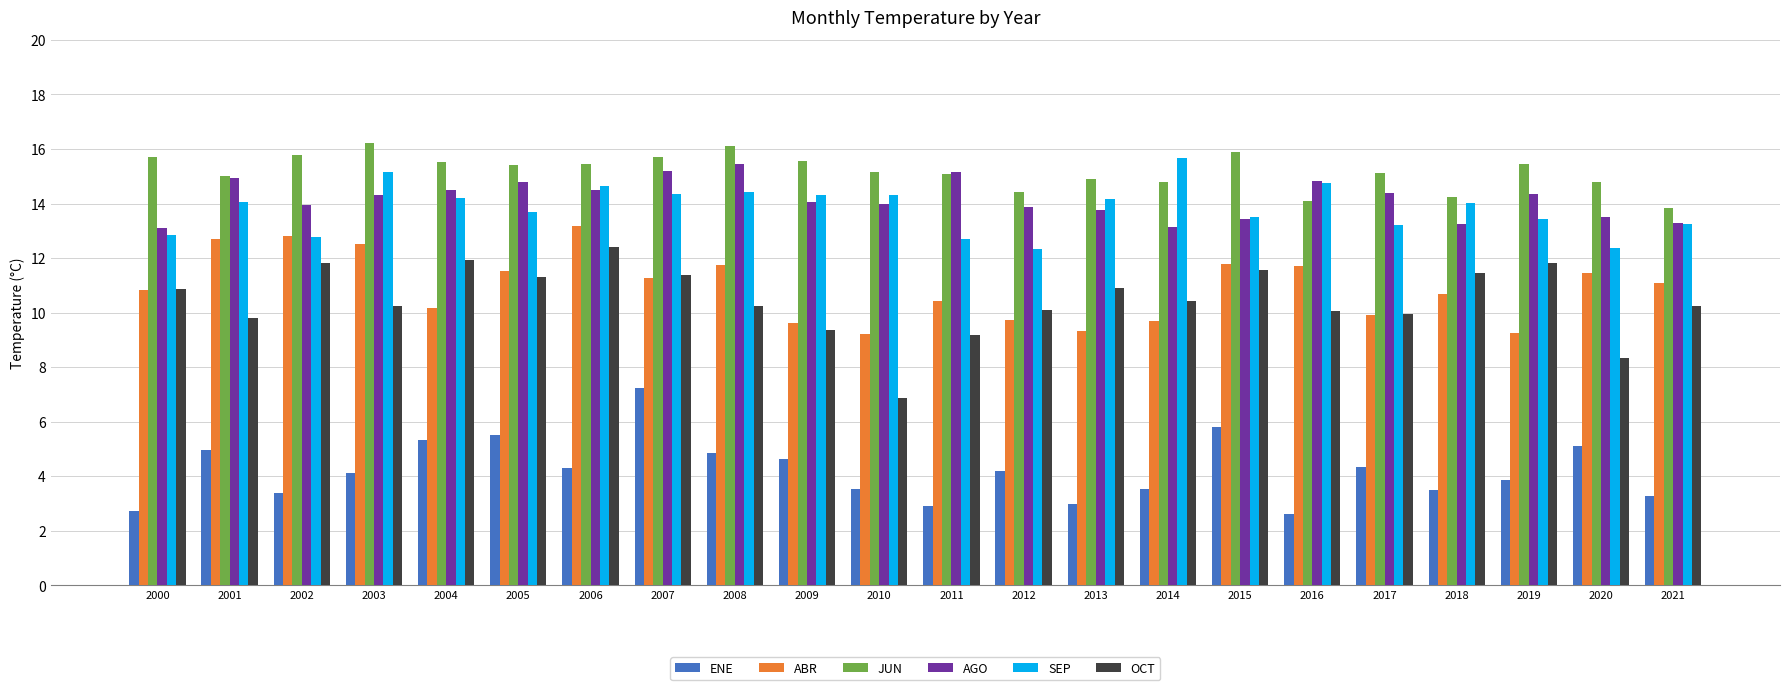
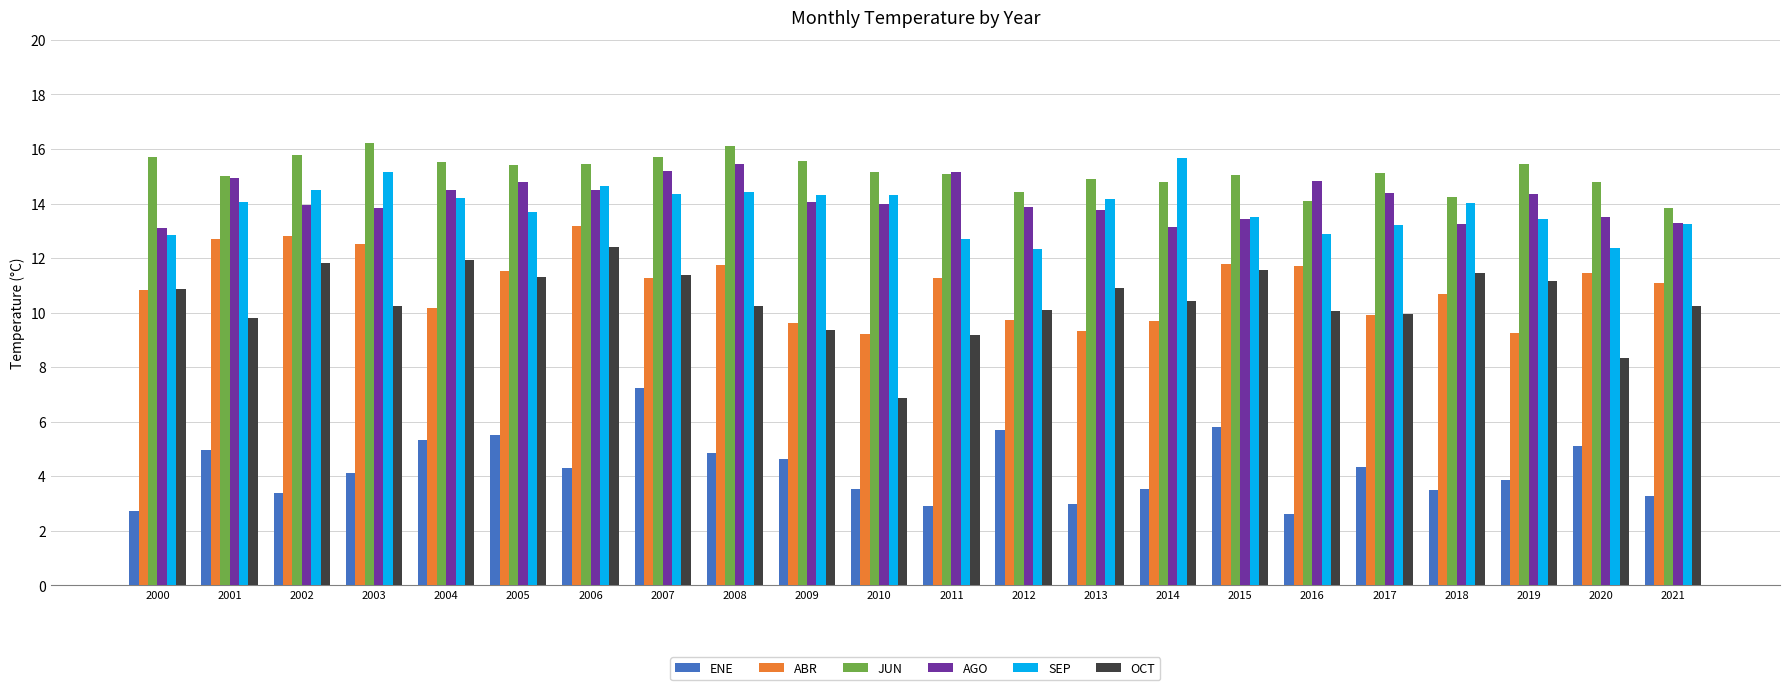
  {
    "ENE": {
      "2000": 2.7,
      "2001": 5.0,
      "2002": 3.4,
      "2003": 4.1,
      "2004": 5.3,
      "2005": 5.5,
      "2006": 4.3,
      "2007": 7.2,
      "2008": 4.8,
      "2009": 4.6,
      "2010": 3.5,
      "2011": 2.9,
-     "2012": 4.2,
+     "2012": 5.7,
      "2013": 3.0,
      "2014": 3.5,
      "2015": 5.8,
      "2016": 2.6,
      "2017": 4.4,
      "2018": 3.5,
      "2019": 3.9,
      "2020": 5.1,
      "2021": 3.3
    },
    "ABR": {
      "2000": 10.8,
      "2001": 12.7,
      "2002": 12.8,
      "2003": 12.5,
      "2004": 10.2,
      "2005": 11.5,
      "2006": 13.2,
      "2007": 11.3,
      "2008": 11.7,
      "2009": 9.6,
      "2010": 9.2,
-     "2011": 10.4,
+     "2011": 11.3,
      "2012": 9.7,
      "2013": 9.3,
      "2014": 9.7,
      "2015": 11.8,
      "2016": 11.7,
      "2017": 9.9,
      "2018": 10.7,
      "2019": 9.3,
      "2020": 11.5,
      "2021": 11.1
    },
    "JUN": {
      "2000": 15.7,
      "2001": 15.0,
      "2002": 15.8,
      "2003": 16.2,
      "2004": 15.5,
      "2005": 15.4,
      "2006": 15.5,
      "2007": 15.7,
      "2008": 16.1,
      "2009": 15.6,
      "2010": 15.2,
      "2011": 15.1,
      "2012": 14.4,
      "2013": 14.9,
      "2014": 14.8,
-     "2015": 15.9,
+     "2015": 15.1,
      "2016": 14.1,
      "2017": 15.1,
      "2018": 14.2,
      "2019": 15.5,
      "2020": 14.8,
      "2021": 13.8
    },
    "AGO": {
      "2000": 13.1,
      "2001": 15.0,
      "2002": 14.0,
-     "2003": 14.3,
+     "2003": 13.9,
      "2004": 14.5,
      "2005": 14.8,
      "2006": 14.5,
      "2007": 15.2,
      "2008": 15.5,
      "2009": 14.1,
      "2010": 14.0,
      "2011": 15.2,
      "2012": 13.9,
      "2013": 13.8,
      "2014": 13.1,
      "2015": 13.4,
      "2016": 14.8,
      "2017": 14.4,
      "2018": 13.3,
      "2019": 14.4,
      "2020": 13.5,
      "2021": 13.3
    },
    "SEP": {
      "2000": 12.8,
      "2001": 14.1,
-     "2002": 12.8,
+     "2002": 14.5,
      "2003": 15.2,
      "2004": 14.2,
      "2005": 13.7,
      "2006": 14.6,
      "2007": 14.4,
      "2008": 14.4,
      "2009": 14.3,
      "2010": 14.3,
      "2011": 12.7,
      "2012": 12.3,
      "2013": 14.2,
      "2014": 15.7,
      "2015": 13.5,
-     "2016": 14.8,
+     "2016": 12.9,
      "2017": 13.2,
      "2018": 14.0,
      "2019": 13.5,
      "2020": 12.4,
      "2021": 13.3
    },
    "OCT": {
      "2000": 10.9,
      "2001": 9.8,
      "2002": 11.8,
      "2003": 10.3,
      "2004": 11.9,
      "2005": 11.3,
      "2006": 12.4,
      "2007": 11.4,
      "2008": 10.2,
      "2009": 9.4,
      "2010": 6.9,
      "2011": 9.2,
      "2012": 10.1,
      "2013": 10.9,
      "2014": 10.4,
      "2015": 11.6,
      "2016": 10.0,
      "2017": 10.0,
      "2018": 11.4,
-     "2019": 11.8,
+     "2019": 11.2,
      "2020": 8.3,
      "2021": 10.3
    }
  }
